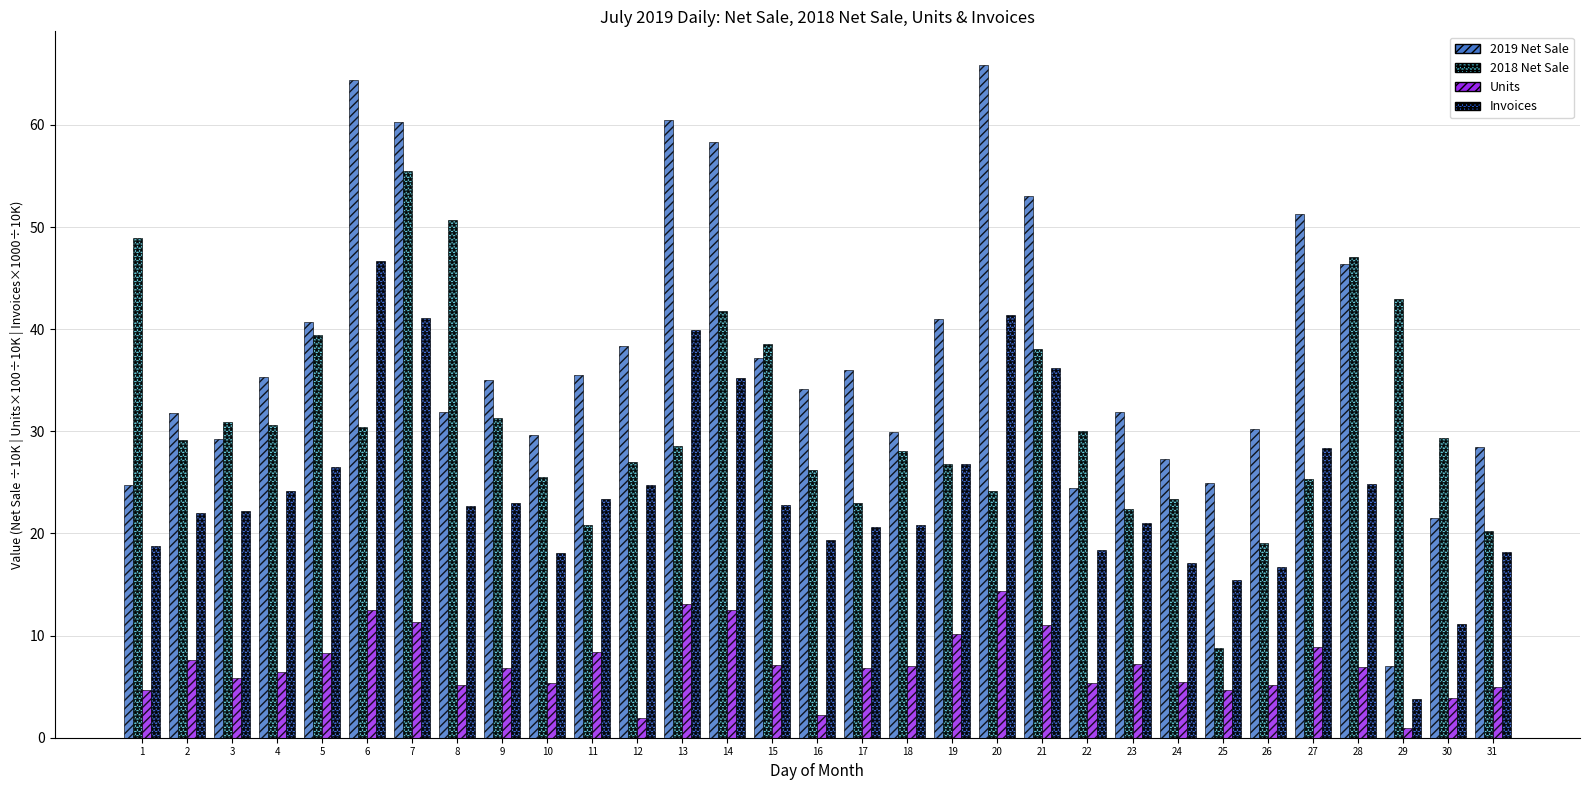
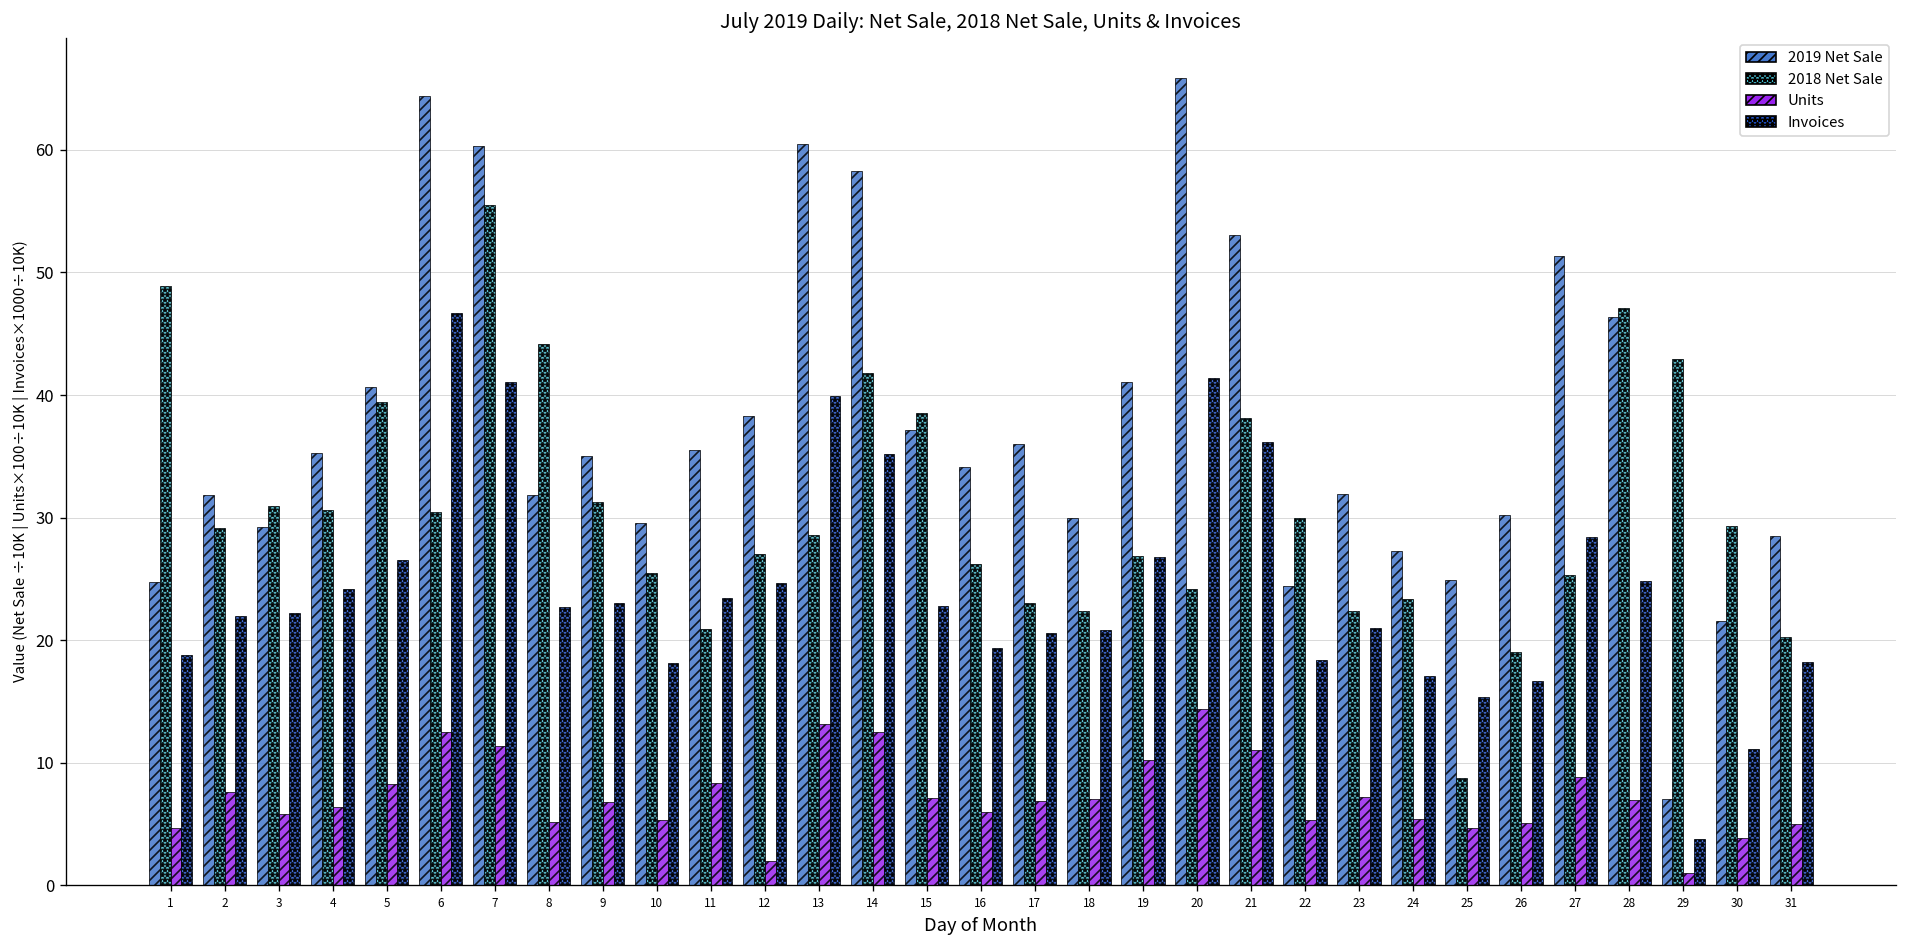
  {
    "2018 Net Sale": {
      "1": 48.9,
      "2": 29.2,
      "3": 31.0,
      "4": 30.6,
      "5": 39.5,
      "6": 30.5,
      "7": 55.5,
-     "8": 50.7,
+     "8": 44.2,
      "9": 31.3,
      "10": 25.5,
      "11": 20.9,
      "12": 27.0,
      "13": 28.6,
      "14": 41.8,
      "15": 38.6,
      "16": 26.2,
      "17": 23.0,
-     "18": 28.1,
+     "18": 22.4,
      "19": 26.9,
      "20": 24.2,
      "21": 38.1,
      "22": 30.0,
      "23": 22.4,
      "24": 23.4,
      "25": 8.8,
      "26": 19.1,
      "27": 25.3,
      "28": 47.1,
      "29": 42.9,
      "30": 29.3,
      "31": 20.2
    },
    "Units": {
      "1": 4.7,
      "2": 7.6,
      "3": 5.8,
      "4": 6.4,
      "5": 8.3,
      "6": 12.5,
      "7": 11.3,
      "8": 5.2,
      "9": 6.8,
      "10": 5.3,
      "11": 8.4,
      "12": 1.9,
      "13": 13.1,
      "14": 12.5,
      "15": 7.1,
-     "16": 2.2,
+     "16": 6.0,
      "17": 6.9,
      "18": 7.0,
      "19": 10.2,
      "20": 14.4,
      "21": 11.0,
      "22": 5.3,
      "23": 7.2,
      "24": 5.4,
      "25": 4.7,
      "26": 5.1,
      "27": 8.9,
      "28": 6.9,
      "29": 1.0,
      "30": 3.9,
      "31": 5.0
    }
  }
